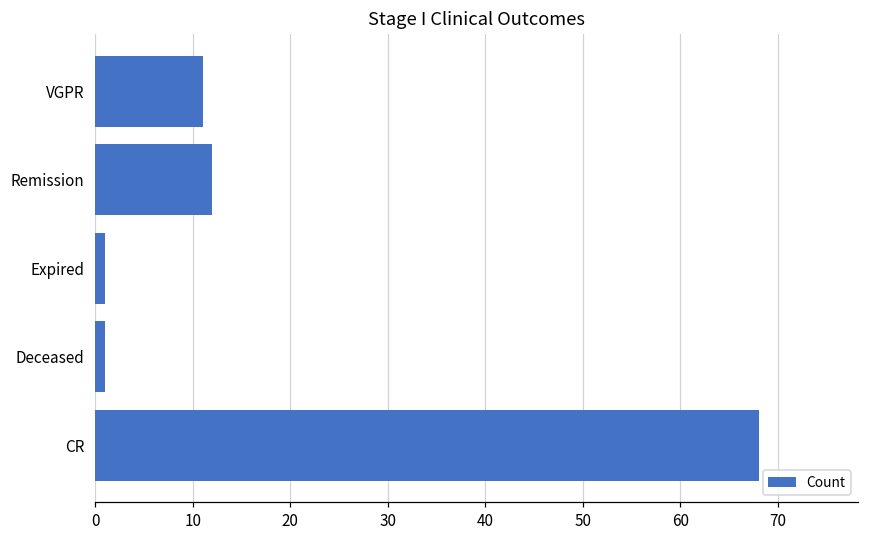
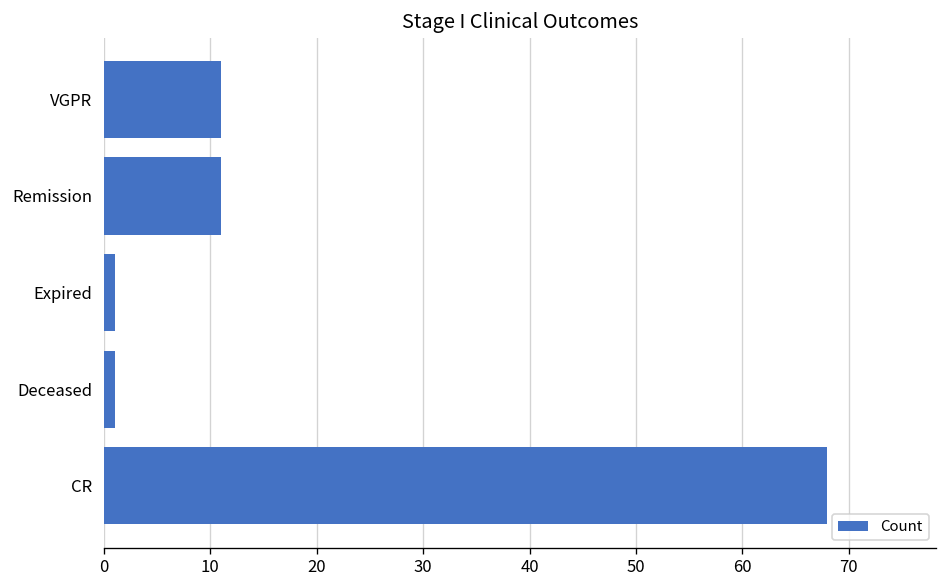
  {
    "VGPR": 11,
-   "Remission": 12,
+   "Remission": 11,
    "Expired": 1,
    "Deceased": 1,
    "CR": 68
  }
